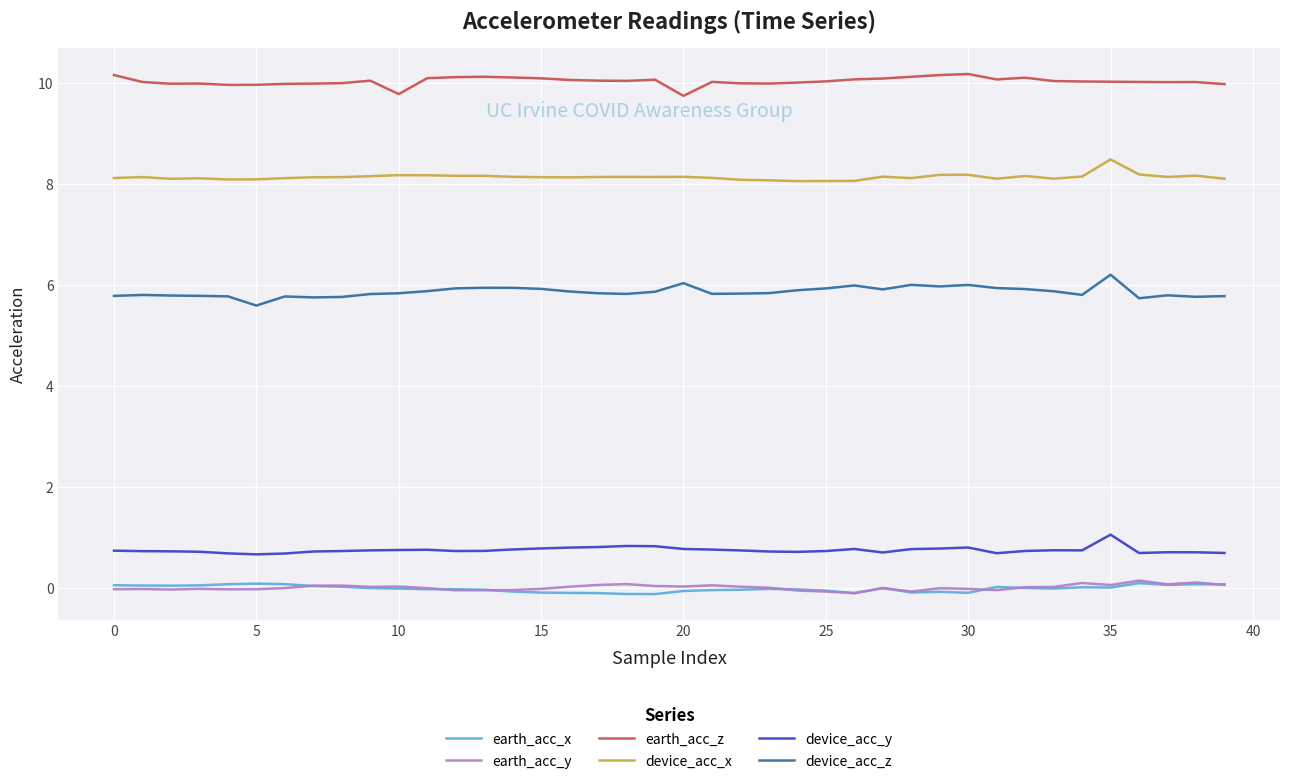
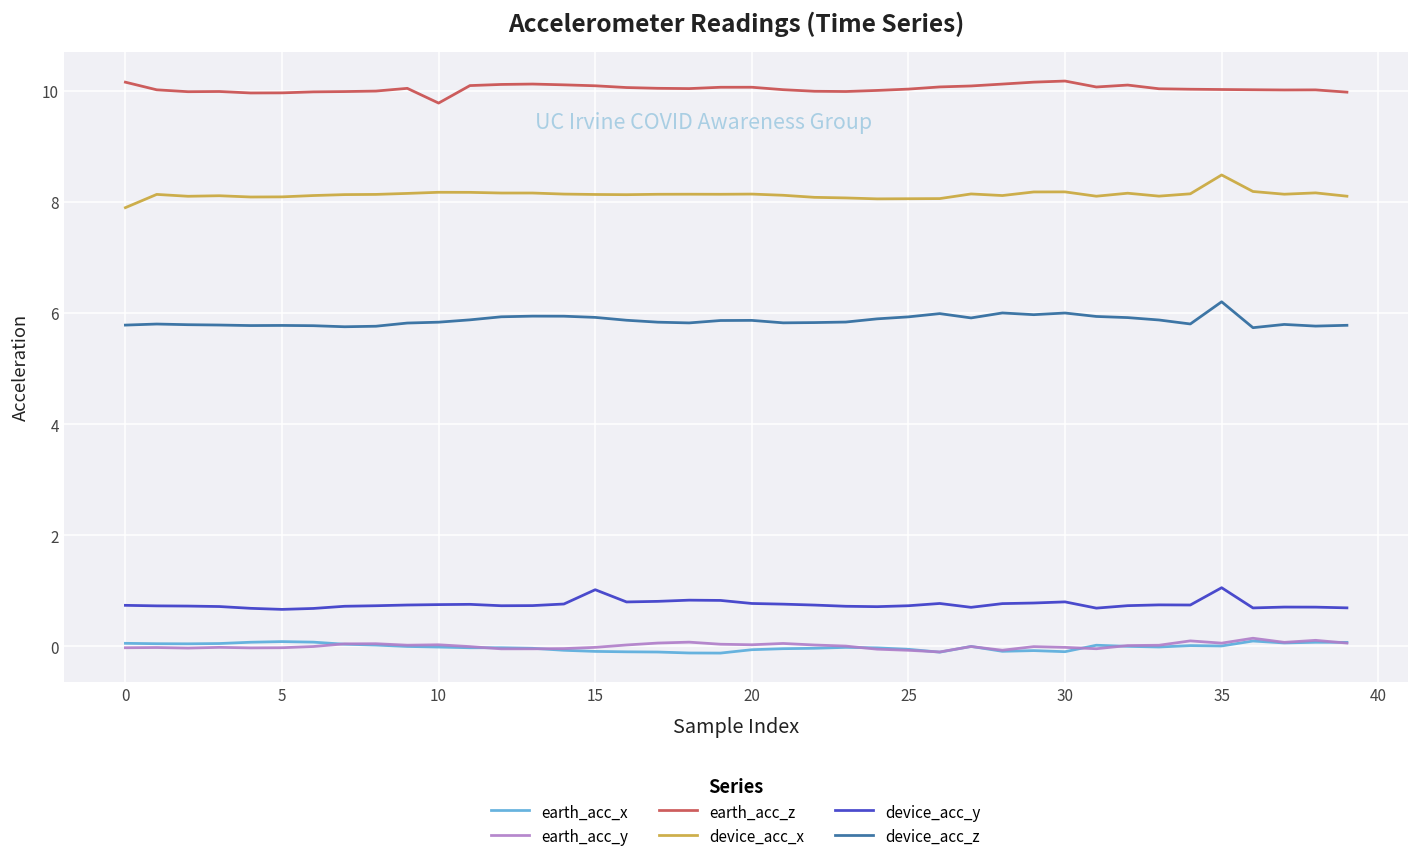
  {
    "earth_acc_x": {
      "0": 0.1,
      "5": 0.1,
      "15": -0.1,
      "20": -0.1,
      "30": -0.1,
      "35": 0.0
    },
    "earth_acc_y": {
      "0": 0.0,
      "5": 0.0,
      "15": 0.0,
      "20": 0.0,
      "30": 0.0,
      "35": 0.1
    },
    "earth_acc_z": {
      "0": 10.2,
      "5": 10.0,
      "10": 9.8,
      "15": 10.1,
-     "20": 9.8,
+     "20": 10.1,
      "25": 10.0,
      "30": 10.2,
      "35": 10.0
    },
    "device_acc_x": {
-     "0": 8.1,
+     "0": 7.9,
      "5": 8.1,
      "10": 8.2,
      "15": 8.1,
      "20": 8.1,
      "25": 8.1,
      "30": 8.2,
      "35": 8.5
    },
    "device_acc_y": {
      "0": 0.7,
      "5": 0.7,
      "10": 0.8,
-     "15": 0.8,
+     "15": 1.0,
      "20": 0.8,
      "25": 0.7,
      "30": 0.8,
      "35": 1.1
    },
    "device_acc_z": {
      "0": 5.8,
-     "5": 5.6,
+     "5": 5.8,
      "10": 5.8,
      "15": 5.9,
-     "20": 6.0,
+     "20": 5.9,
      "25": 5.9,
      "30": 6.0,
      "35": 6.2
    }
  }
